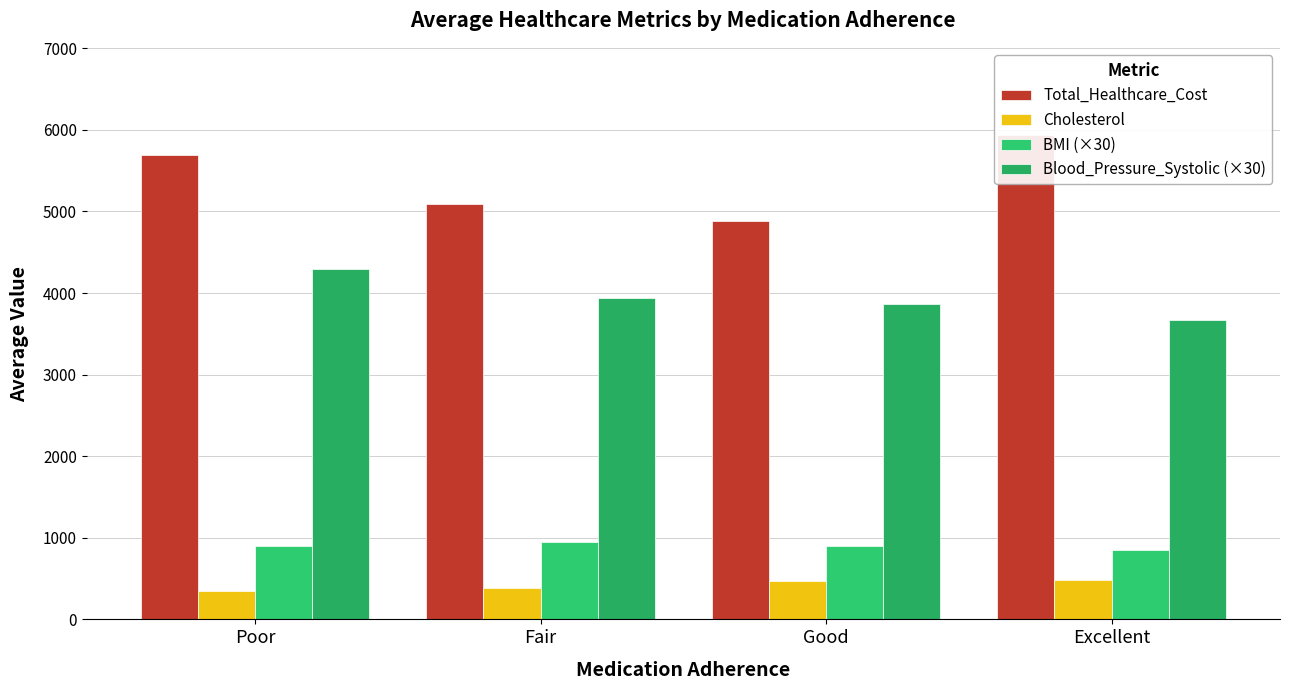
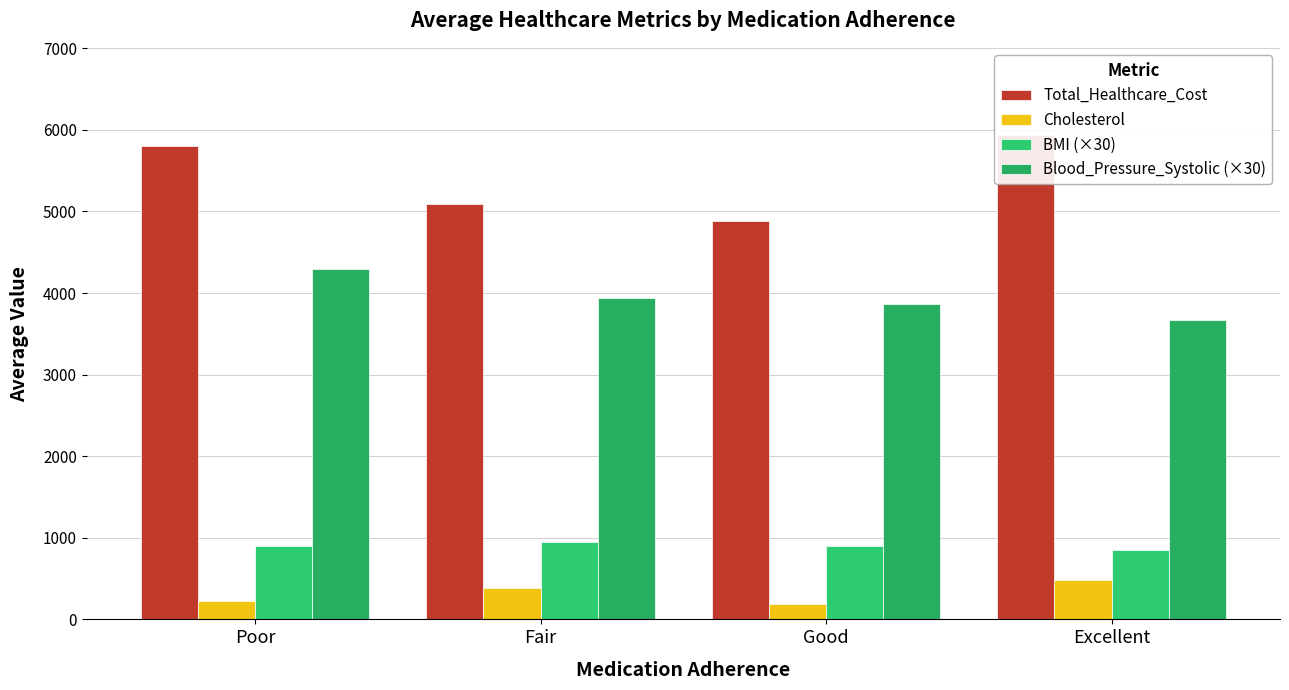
  {
    "Total_Healthcare_Cost": {
-     "Poor": 5700,
+     "Poor": 5800,
      "Fair": 5100,
      "Good": 4900
    },
    "Cholesterol": {
-     "Poor": 400,
+     "Poor": 200,
      "Fair": 400,
-     "Good": 500,
+     "Good": 200,
      "Excellent": 500
    }
  }
